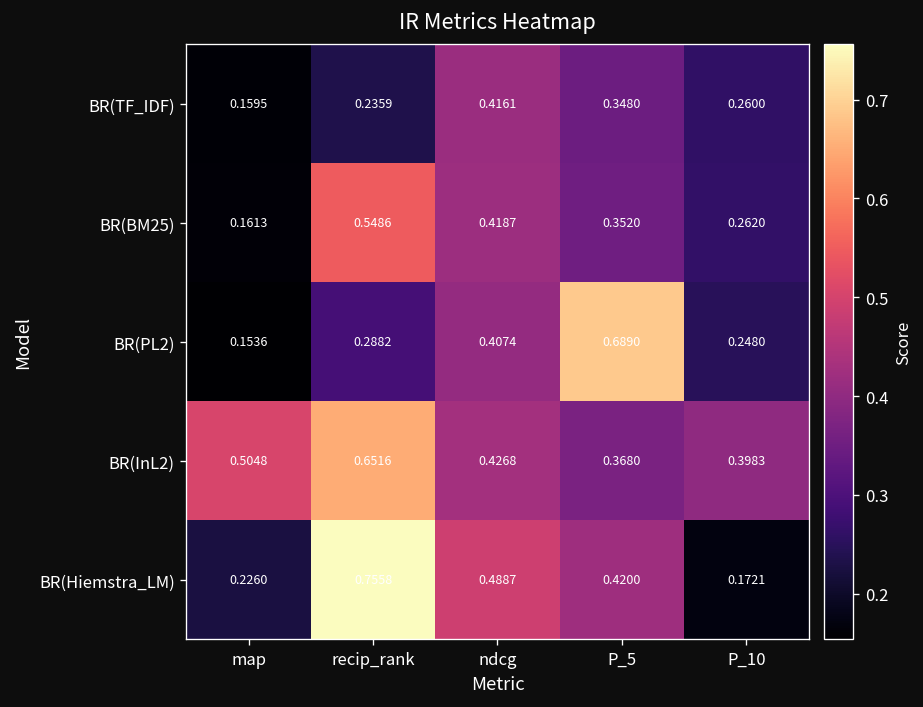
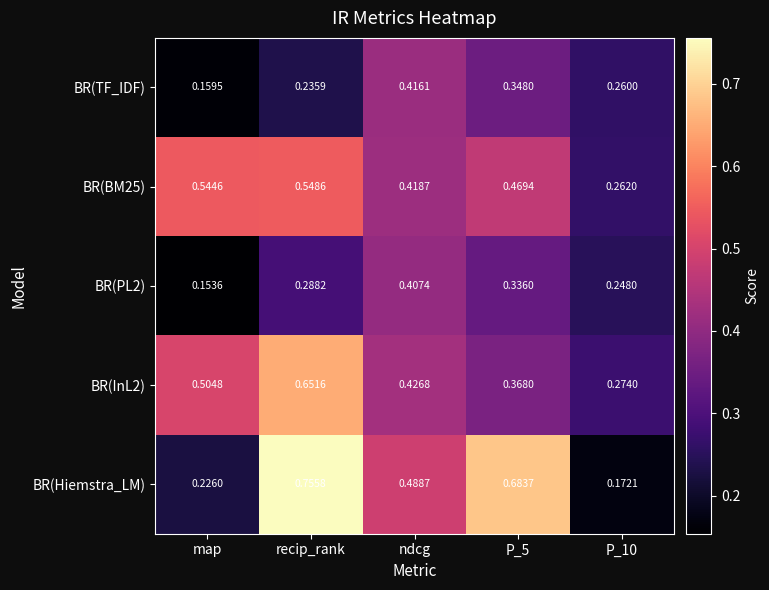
  {
    "BR(TF_IDF)": {
      "map": 0.1595,
      "recip_rank": 0.2359,
      "ndcg": 0.4161,
      "P_5": 0.3480,
      "P_10": 0.2600
    },
    "BR(BM25)": {
-     "map": 0.1613,
+     "map": 0.5446,
      "recip_rank": 0.5486,
      "ndcg": 0.4187,
-     "P_5": 0.3520,
+     "P_5": 0.4694,
      "P_10": 0.2620
    },
    "BR(PL2)": {
      "map": 0.1536,
      "recip_rank": 0.2882,
      "ndcg": 0.4074,
-     "P_5": 0.6890,
+     "P_5": 0.3360,
      "P_10": 0.2480
    },
    "BR(InL2)": {
      "map": 0.5048,
      "recip_rank": 0.6516,
      "ndcg": 0.4268,
      "P_5": 0.3680,
-     "P_10": 0.3983
+     "P_10": 0.2740
    },
    "BR(Hiemstra_LM)": {
      "map": 0.2260,
      "recip_rank": 0.7558,
      "ndcg": 0.4887,
-     "P_5": 0.4200,
+     "P_5": 0.6837,
      "P_10": 0.1721
    }
  }
